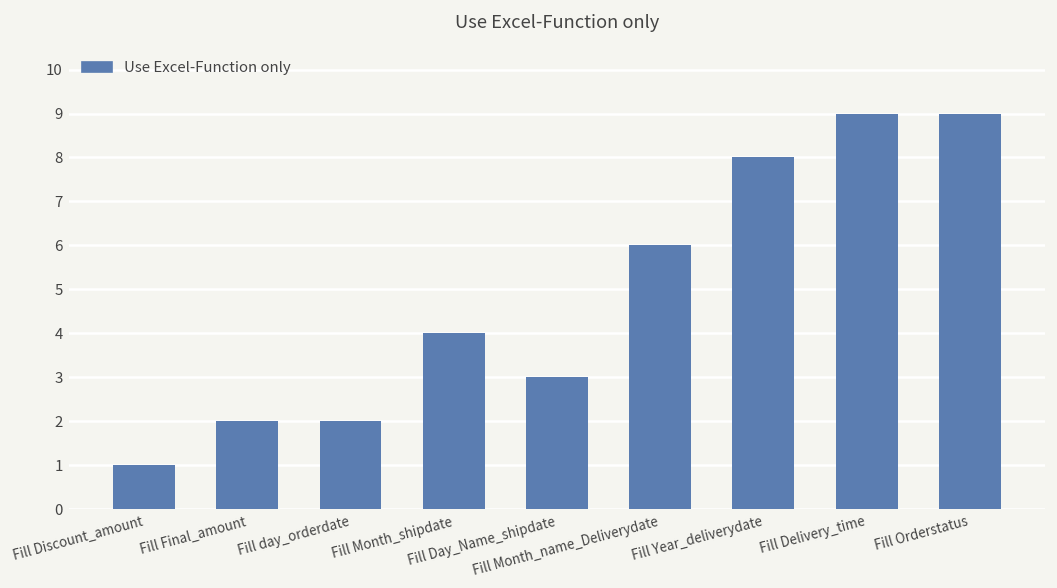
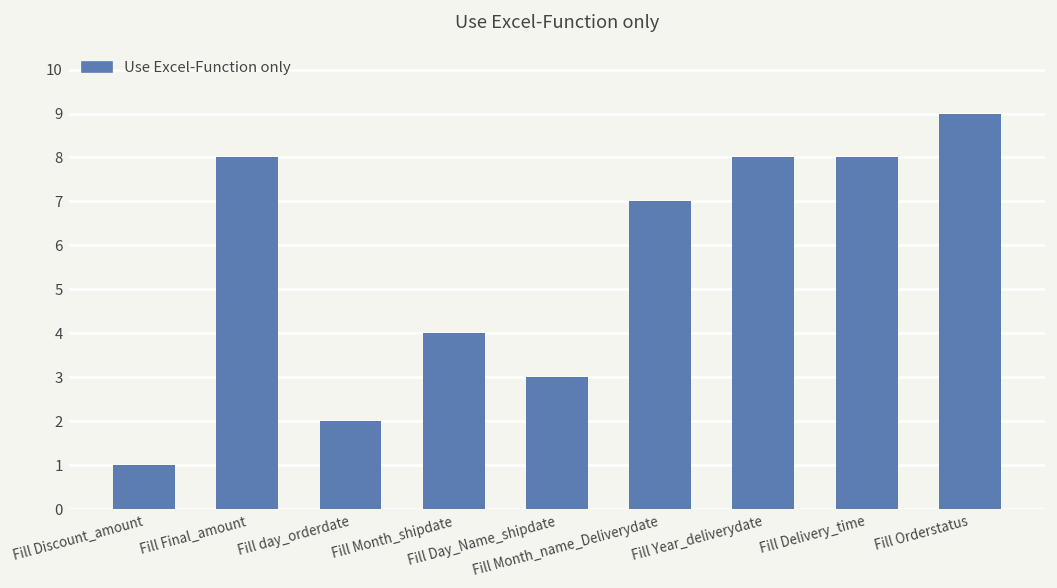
  {
    "Fill Discount_amount": 1,
-   "Fill Final_amount": 2,
+   "Fill Final_amount": 8,
    "Fill day_orderdate": 2,
    "Fill Month_shipdate": 4,
    "Fill Day_Name_shipdate": 3,
-   "Fill Month_name_Deliverydate": 6,
+   "Fill Month_name_Deliverydate": 7,
    "Fill Year_deliverydate": 8,
-   "Fill Delivery_time": 9,
+   "Fill Delivery_time": 8,
    "Fill Orderstatus": 9
  }
